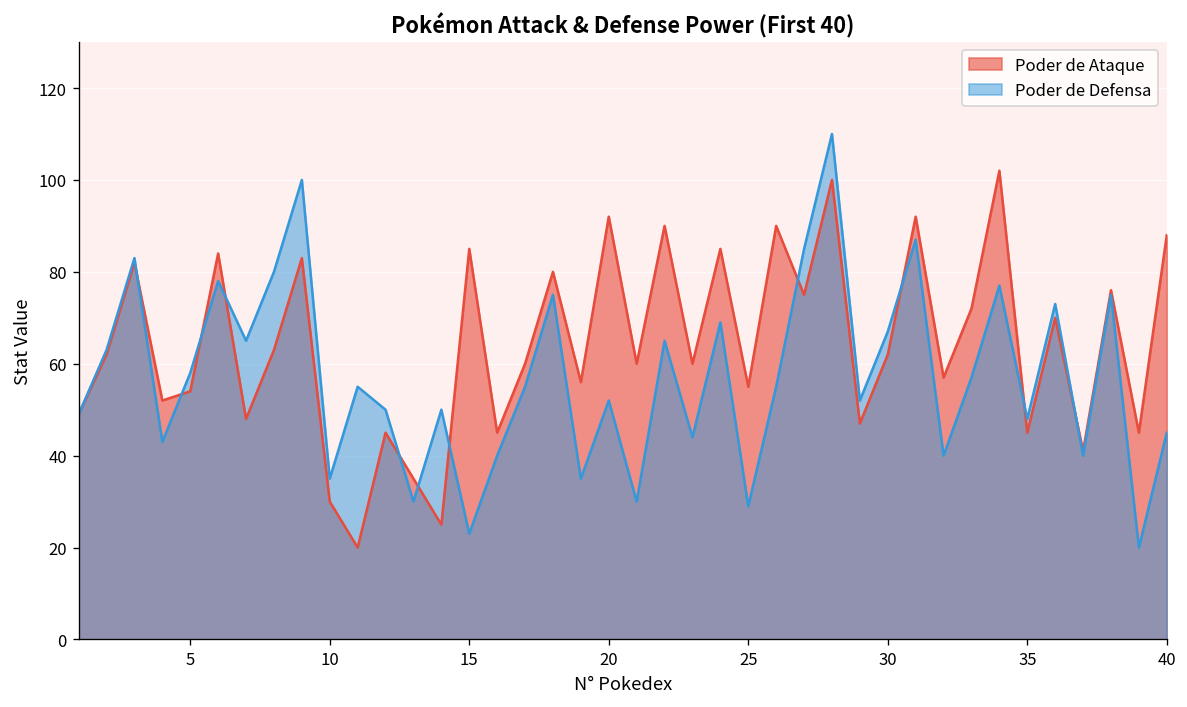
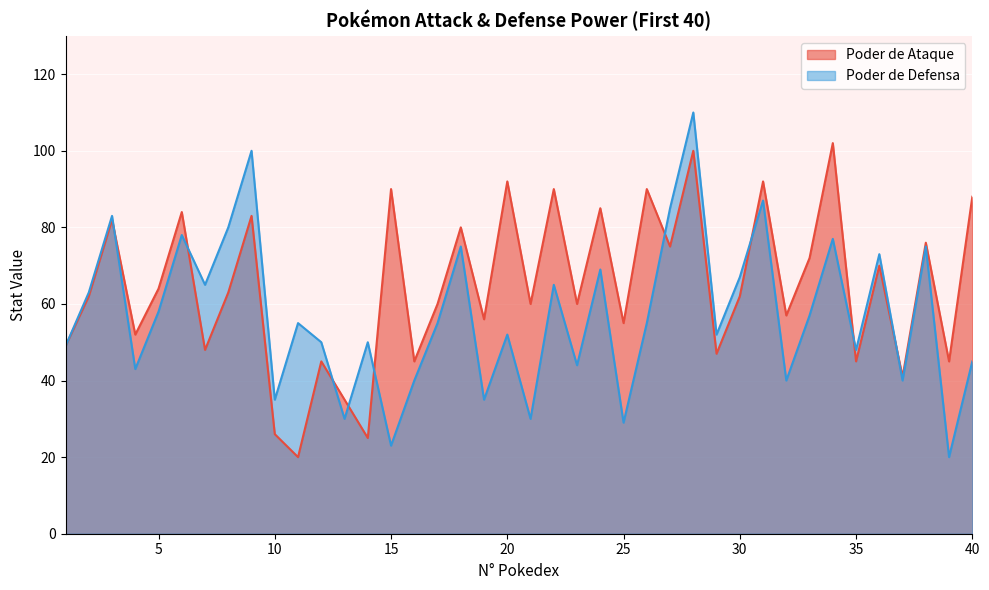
  {
    "Poder de Ataque": {
-     "5": 54,
-     "10": 30,
-     "15": 85,
+     "5": 64,
+     "10": 26,
+     "15": 90,
      "20": 92,
      "25": 55,
      "30": 62,
      "35": 45,
      "40": 88
    },
    "Poder de Defensa": {
      "5": 58,
      "10": 35,
      "15": 23,
      "20": 52,
      "25": 29,
      "30": 67,
      "35": 48,
      "40": 45
    }
  }
